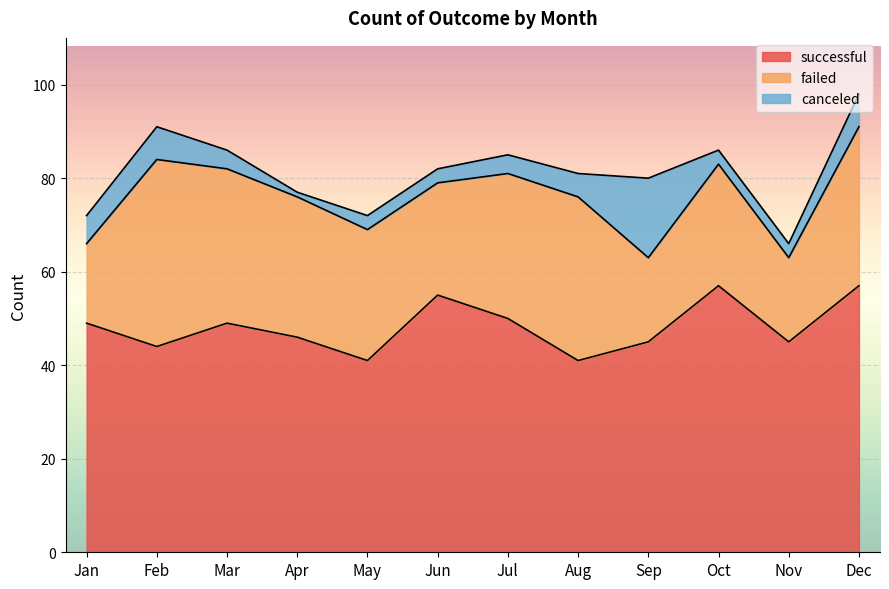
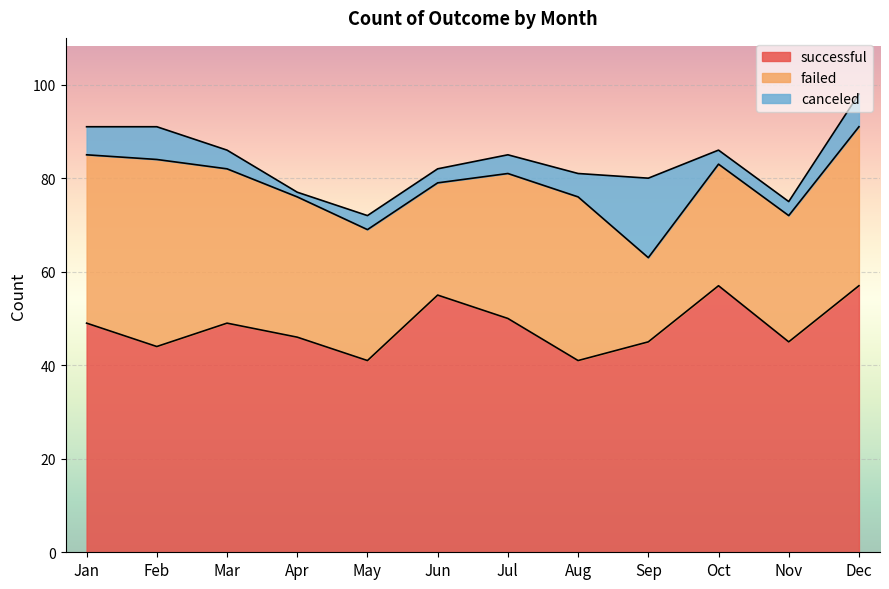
  {
    "successful": {
      "Jan": 49,
      "Feb": 44,
      "Mar": 49,
      "Apr": 46,
      "May": 41,
      "Jun": 55,
      "Jul": 50,
      "Aug": 41,
      "Sep": 45,
      "Oct": 57,
      "Nov": 45,
      "Dec": 57
    },
    "failed": {
-     "Jan": 17,
+     "Jan": 36,
      "Feb": 40,
      "Mar": 33,
      "Apr": 30,
      "May": 28,
      "Jun": 24,
      "Jul": 31,
      "Aug": 35,
      "Sep": 18,
      "Oct": 26,
-     "Nov": 18,
+     "Nov": 27,
      "Dec": 34
    },
    "canceled": {
      "Jan": 6,
      "Feb": 7,
      "Mar": 4,
      "Apr": 1,
      "May": 3,
      "Jun": 3,
      "Jul": 4,
      "Aug": 5,
      "Sep": 17,
      "Oct": 3,
      "Nov": 3
    }
  }
